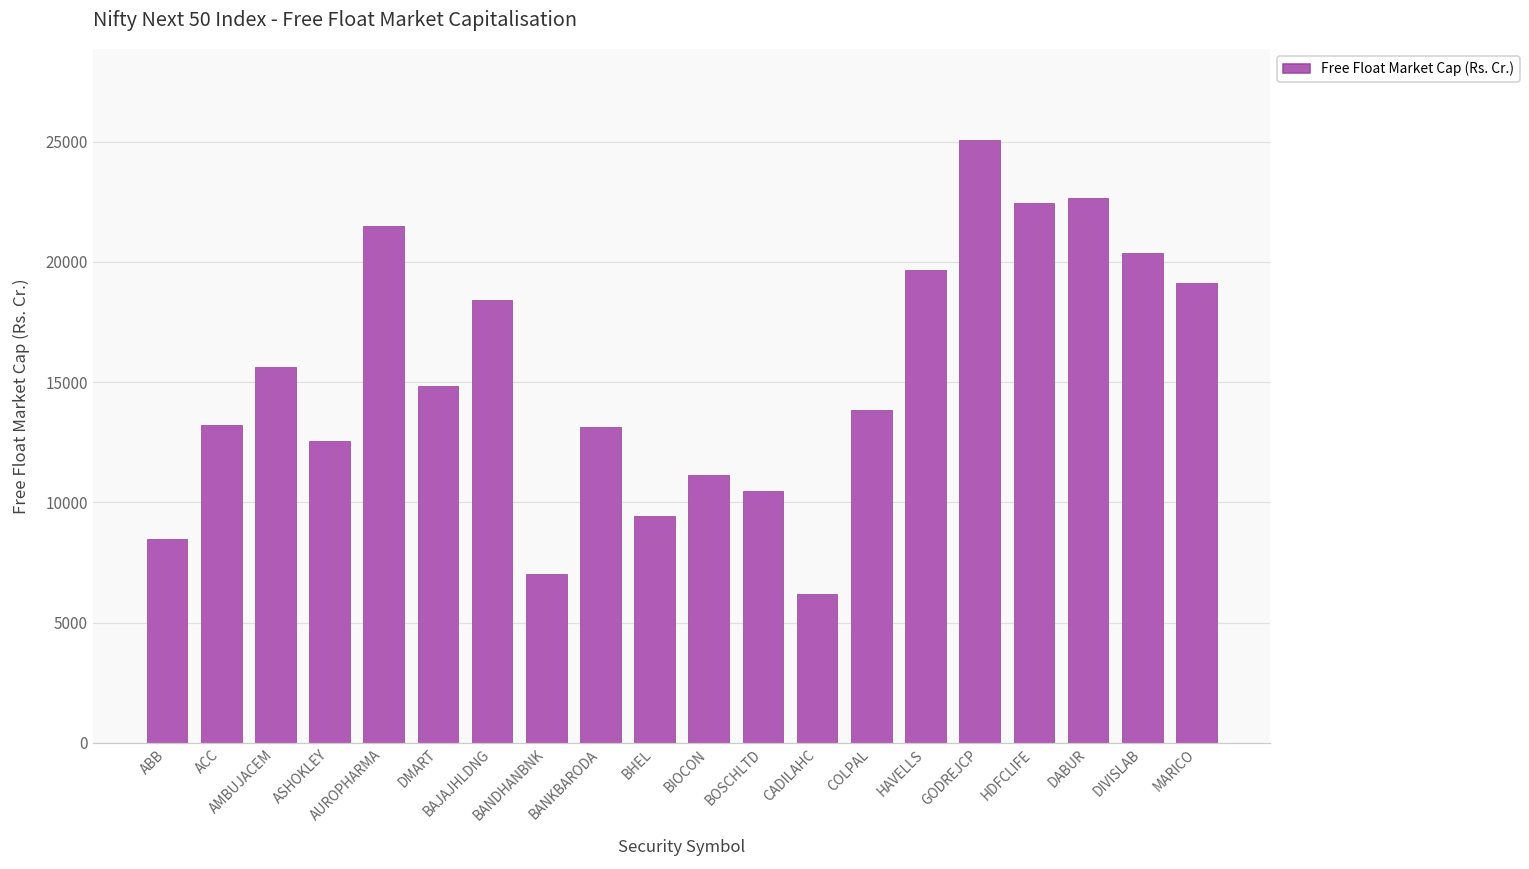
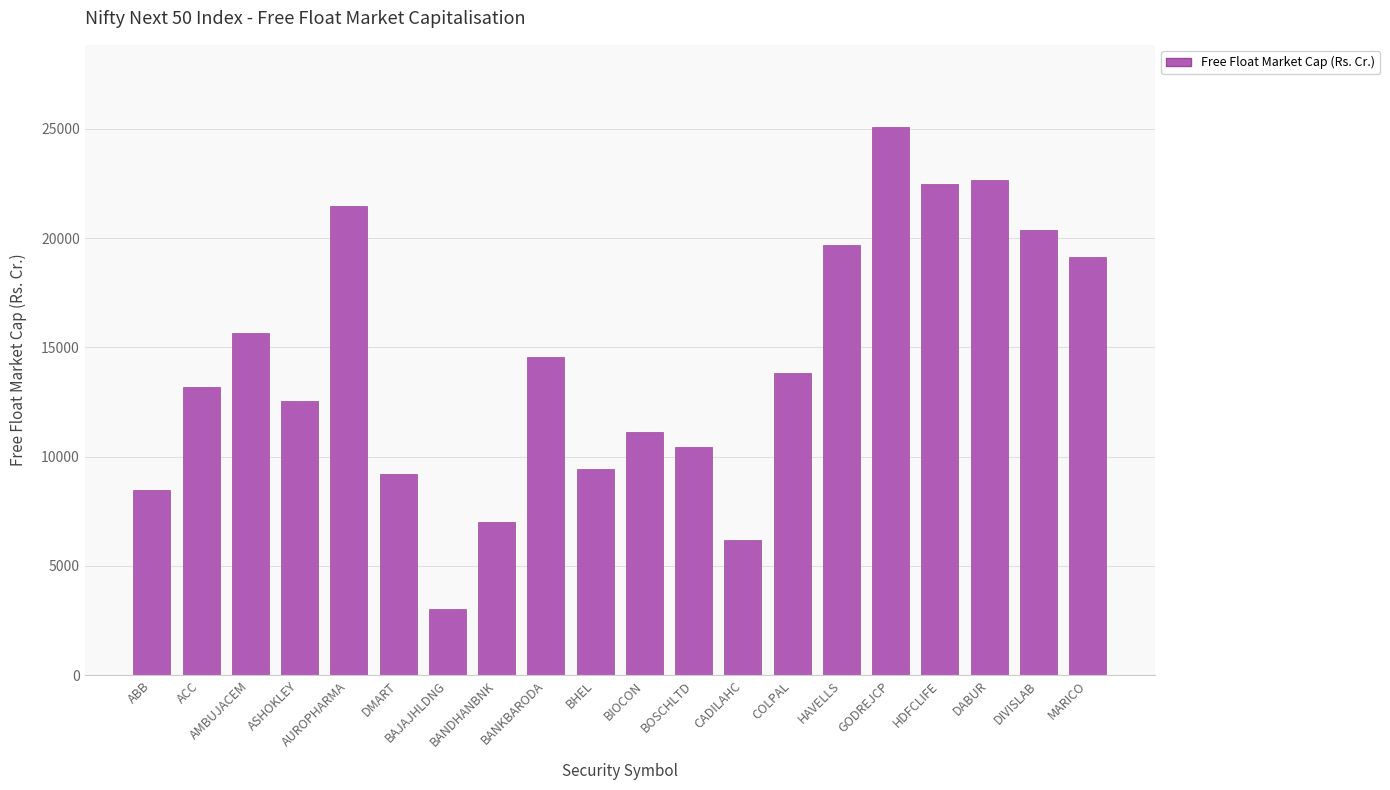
  {
    "ABB": 8500,
    "ACC": 13200,
    "AMBUJACEM": 15600,
    "ASHOKLEY": 12600,
    "AUROPHARMA": 21500,
-   "DMART": 14800,
-   "BAJAJHLDNG": 18400,
+   "DMART": 9200,
+   "BAJAJHLDNG": 3000,
    "BANDHANBNK": 7000,
-   "BANKBARODA": 13100,
+   "BANKBARODA": 14500,
    "BHEL": 9400,
    "BIOCON": 11100,
    "BOSCHLTD": 10500,
    "CADILAHC": 6200,
    "COLPAL": 13800,
    "HAVELLS": 19700,
    "GODREJCP": 25100,
    "HDFCLIFE": 22500,
    "DABUR": 22600,
    "DIVISLAB": 20300,
    "MARICO": 19100
  }
